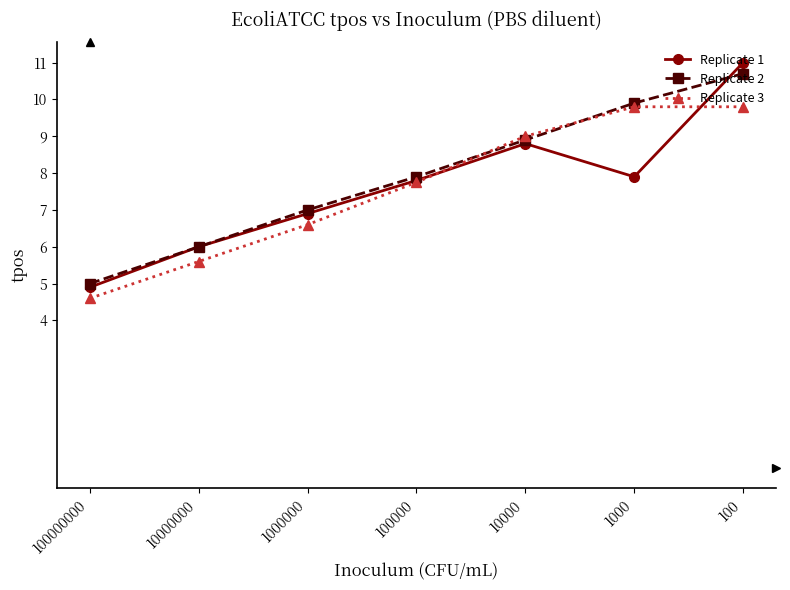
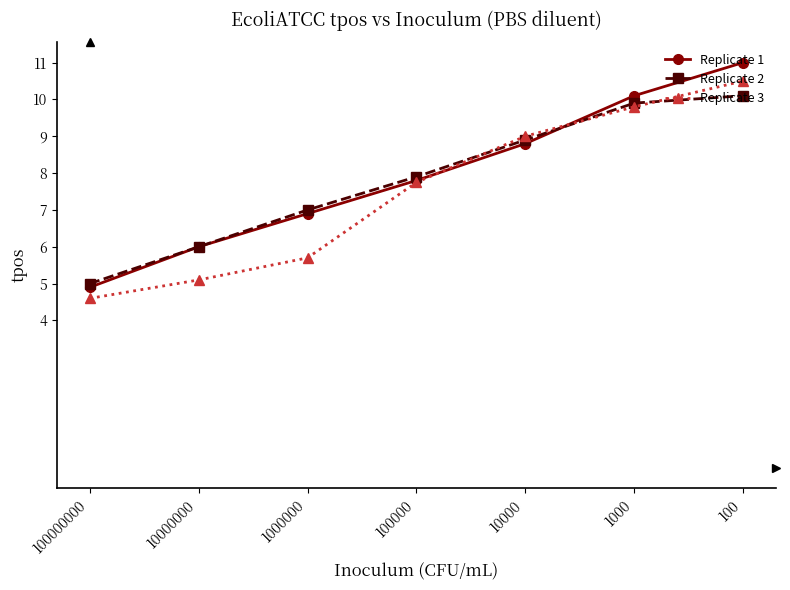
  {
    "Replicate 1": {
      "100000000": 4.9,
      "1000000": 6.9,
      "10000": 8.8,
-     "1000": 7.9,
+     "1000": 10.1,
      "100": 11.0
    },
    "Replicate 2": {
      "100000000": 5.0,
      "1000000": 7.0,
      "100000": 7.9,
      "10000": 8.9,
      "1000": 9.9,
-     "100": 10.7
+     "100": 10.1
    },
    "Replicate 3": {
      "100000000": 4.6,
-     "10000000": 5.6,
-     "1000000": 6.6,
+     "10000000": 5.1,
+     "1000000": 5.7,
      "10000": 9.0,
      "1000": 9.8,
-     "100": 9.8
+     "100": 10.5
    }
  }
